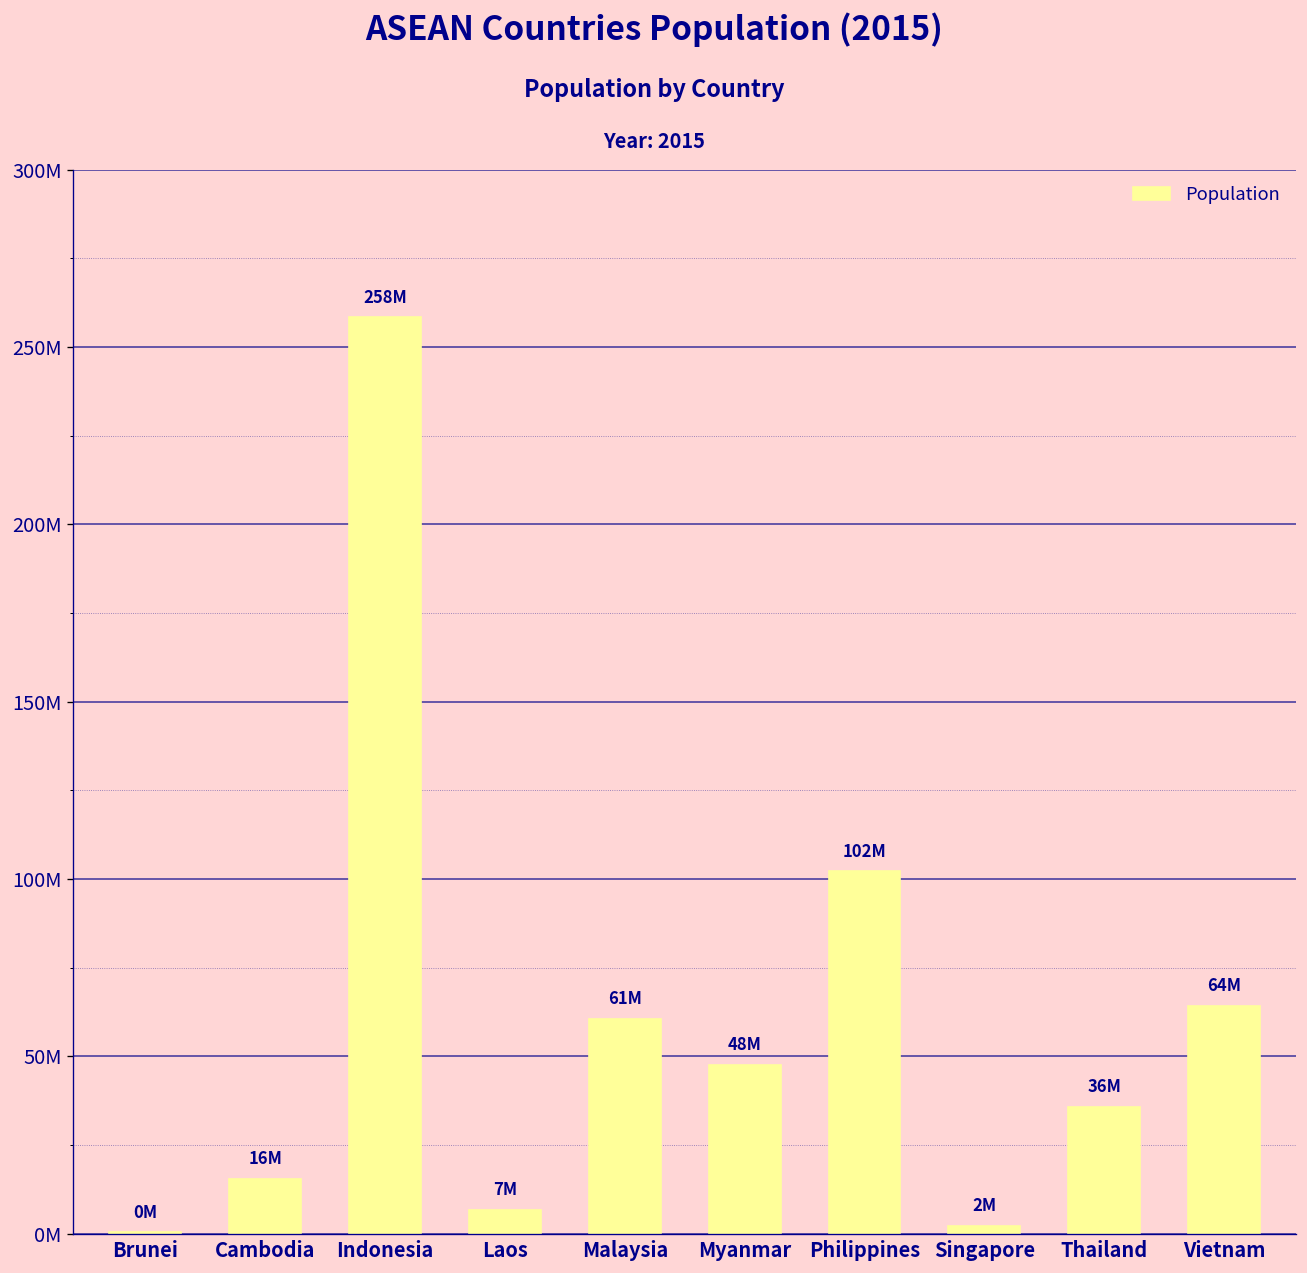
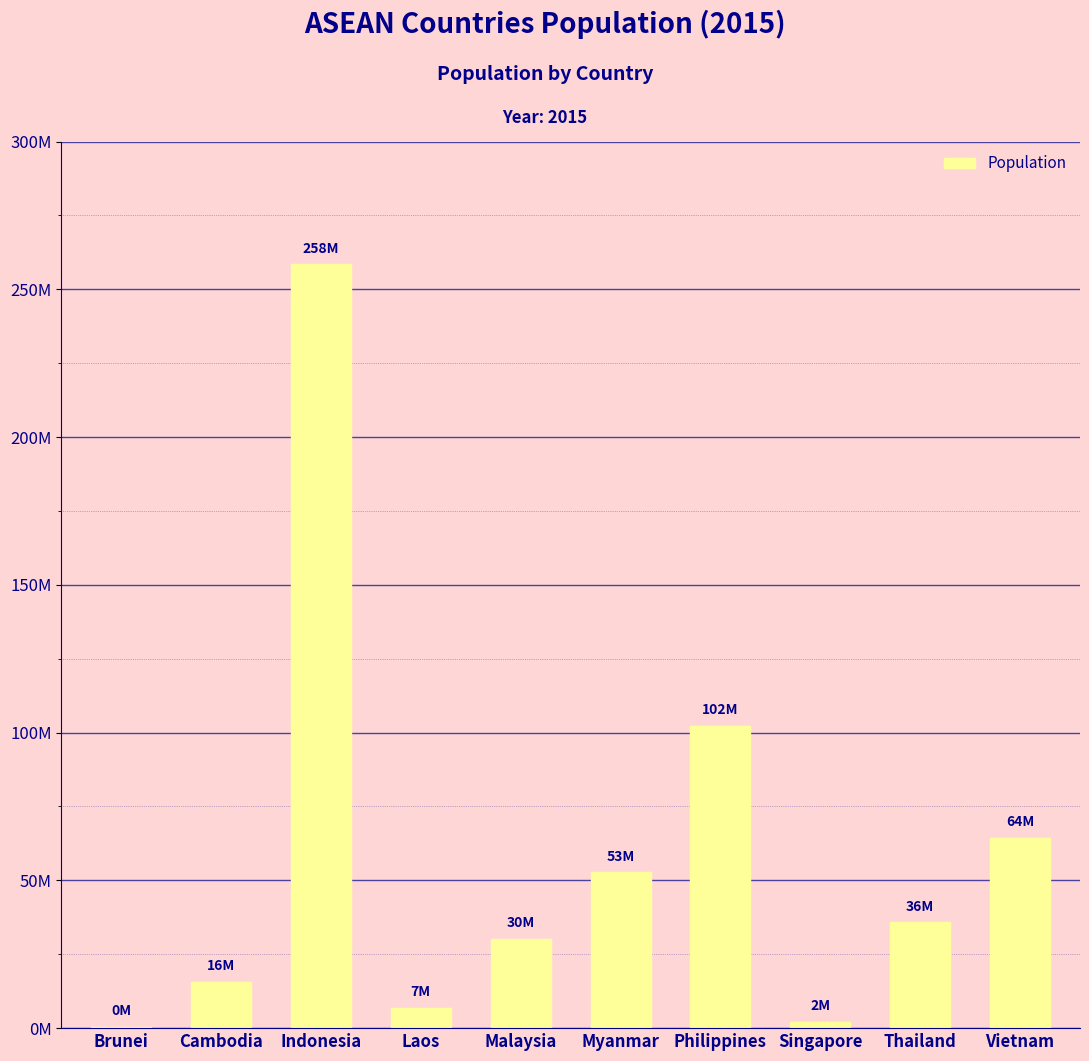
  {
    "Cambodia": "16M",
    "Indonesia": "258M",
    "Laos": "7M",
-   "Malaysia": "61M",
-   "Myanmar": "48M",
+   "Malaysia": "30M",
+   "Myanmar": "53M",
    "Philippines": "102M",
    "Singapore": "2M",
    "Thailand": "36M",
    "Vietnam": "64M"
  }
